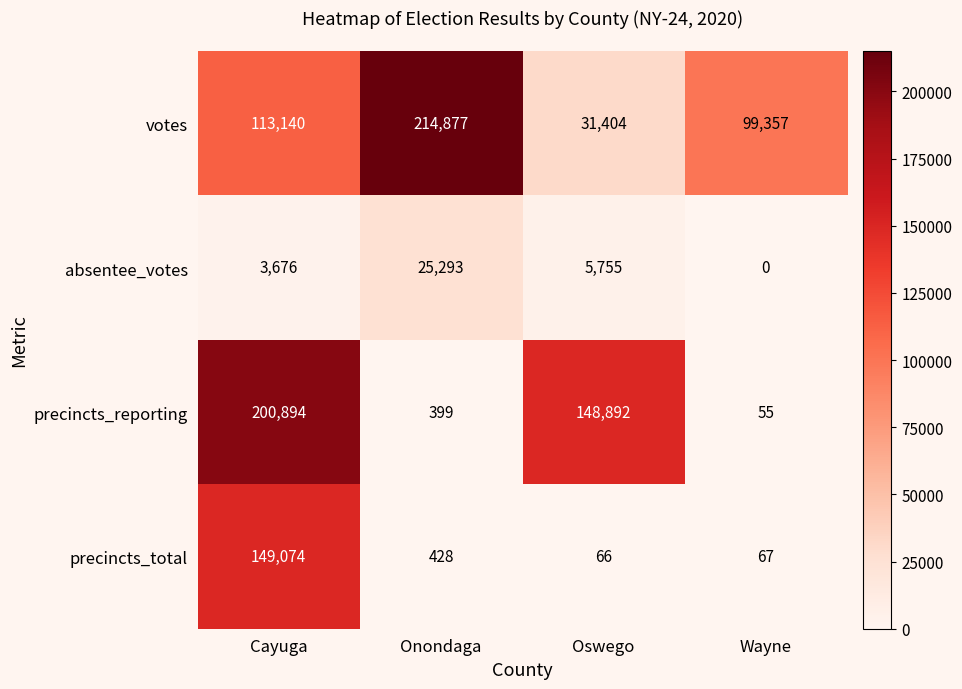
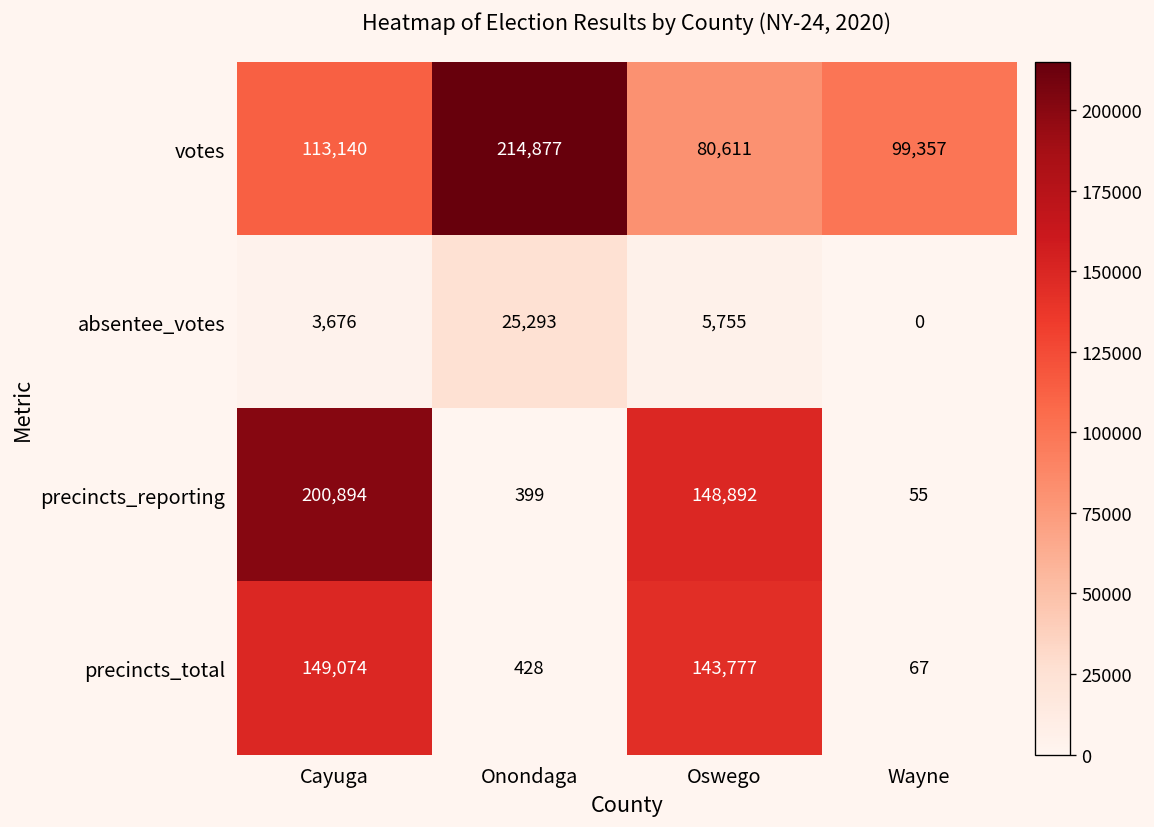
  {
    "votes": {
      "Cayuga": "113,140",
      "Onondaga": "214,877",
-     "Oswego": "31,404",
+     "Oswego": "80,611",
      "Wayne": "99,357"
    },
    "absentee_votes": {
      "Cayuga": "3,676",
      "Onondaga": "25,293",
      "Oswego": "5,755",
      "Wayne": "0"
    },
    "precincts_reporting": {
      "Cayuga": "200,894",
      "Onondaga": "399",
      "Oswego": "148,892",
      "Wayne": "55"
    },
    "precincts_total": {
      "Cayuga": "149,074",
      "Onondaga": "428",
-     "Oswego": "66",
+     "Oswego": "143,777",
      "Wayne": "67"
    }
  }
